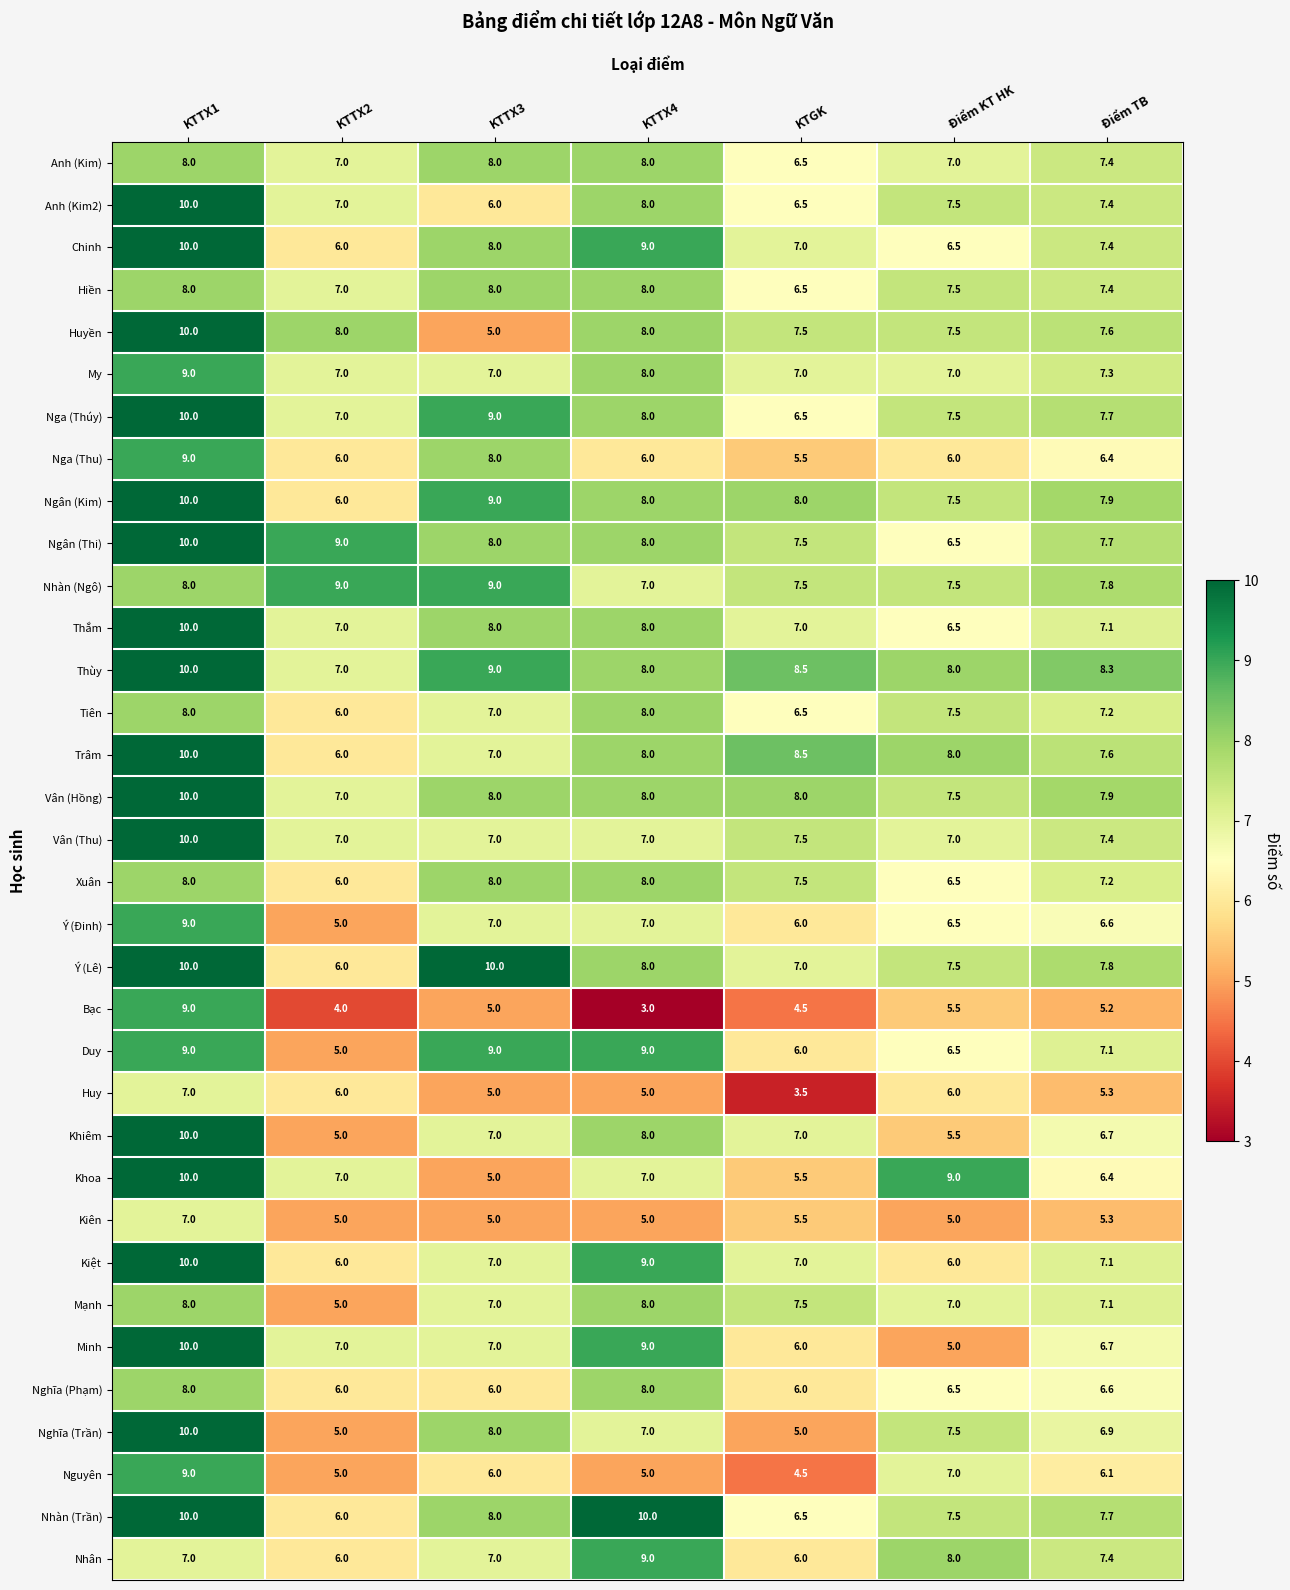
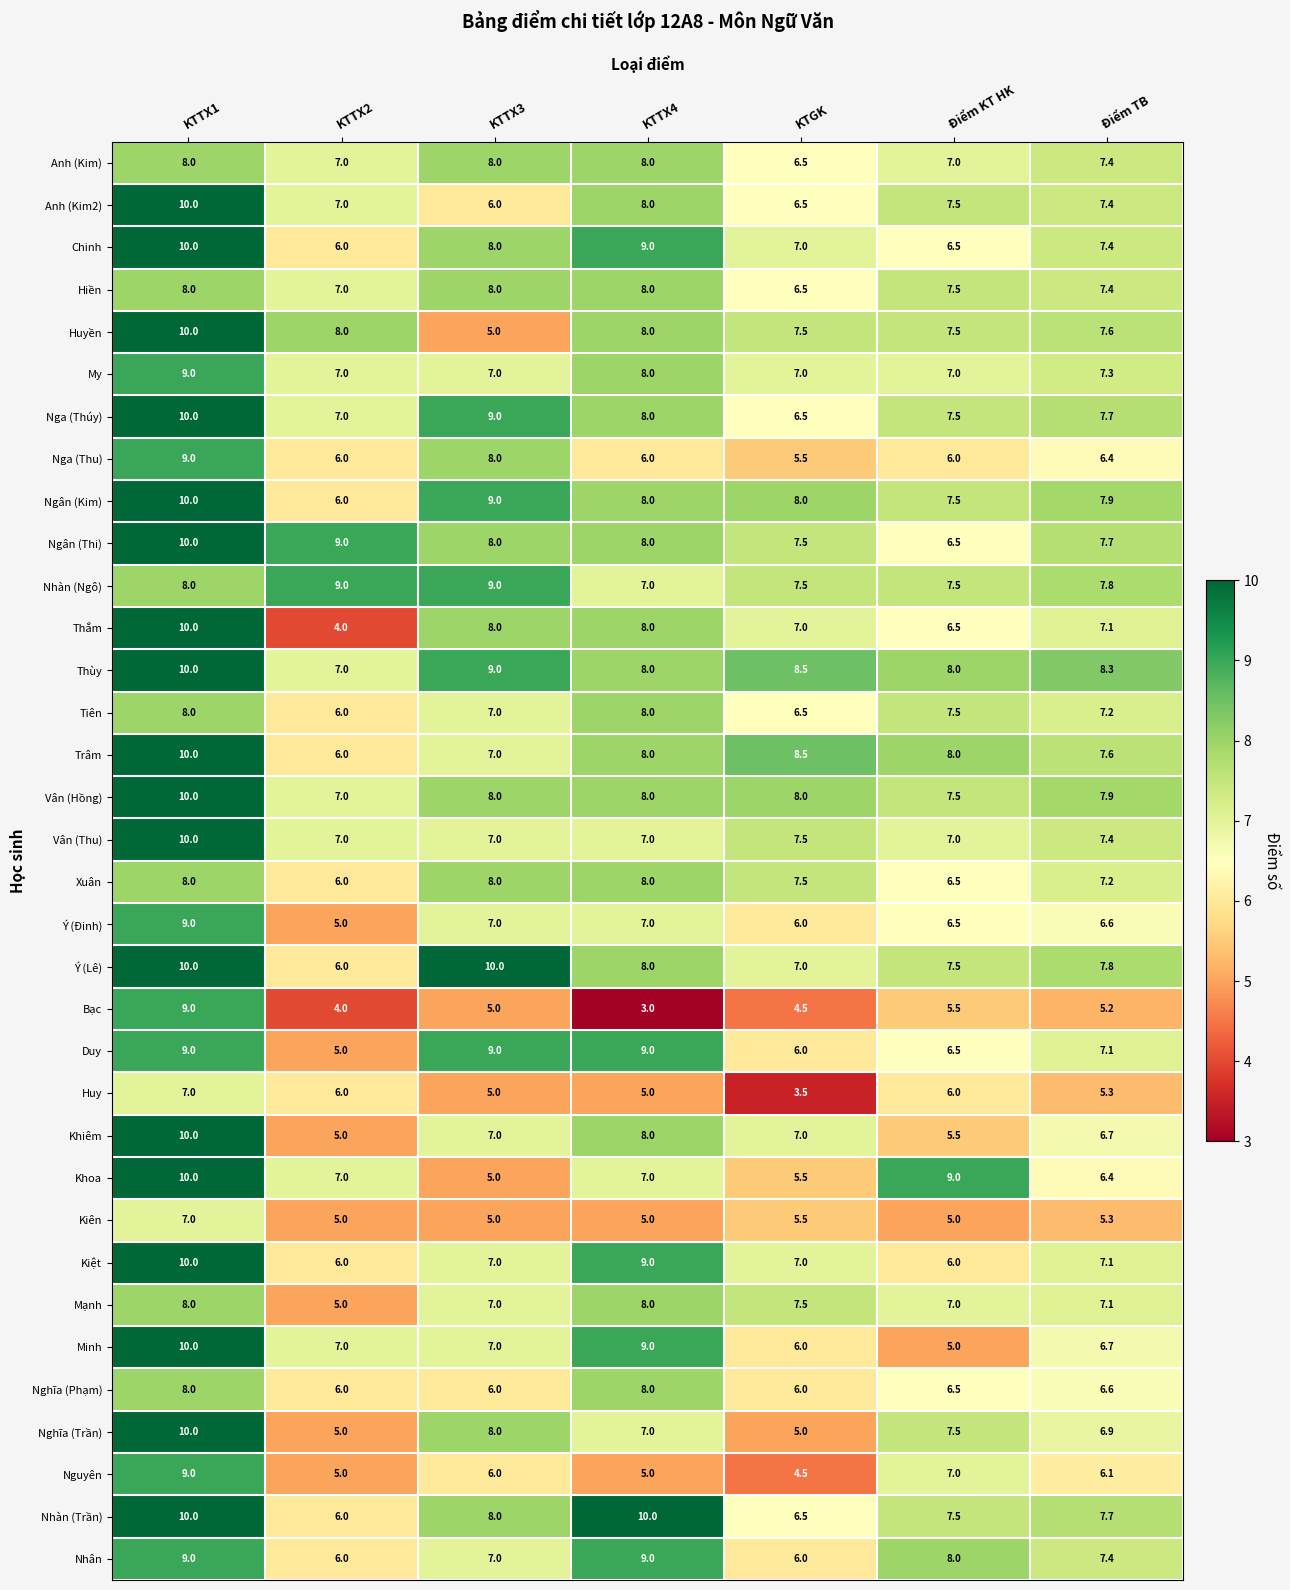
  {
    "Thắm": {
      "KTTX1": 10.0,
-     "KTTX2": 7.0,
+     "KTTX2": 4.0,
      "KTTX3": 8.0,
      "KTTX4": 8.0,
      "KTGK": 7.0,
      "Điểm KT HK": 6.5,
      "Điểm TB": 7.1
    },
    "Nhân": {
-     "KTTX1": 7.0,
+     "KTTX1": 9.0,
      "KTTX2": 6.0,
      "KTTX3": 7.0,
      "KTTX4": 9.0,
      "KTGK": 6.0,
      "Điểm KT HK": 8.0,
      "Điểm TB": 7.4
    }
  }
